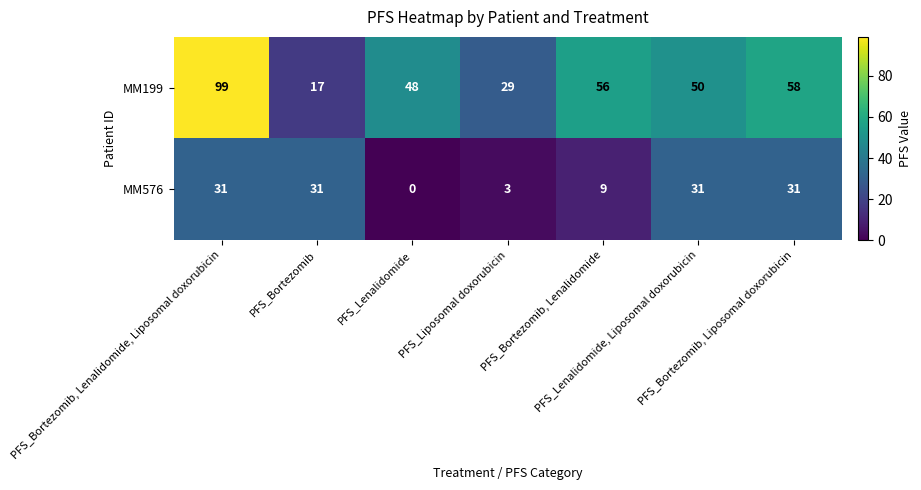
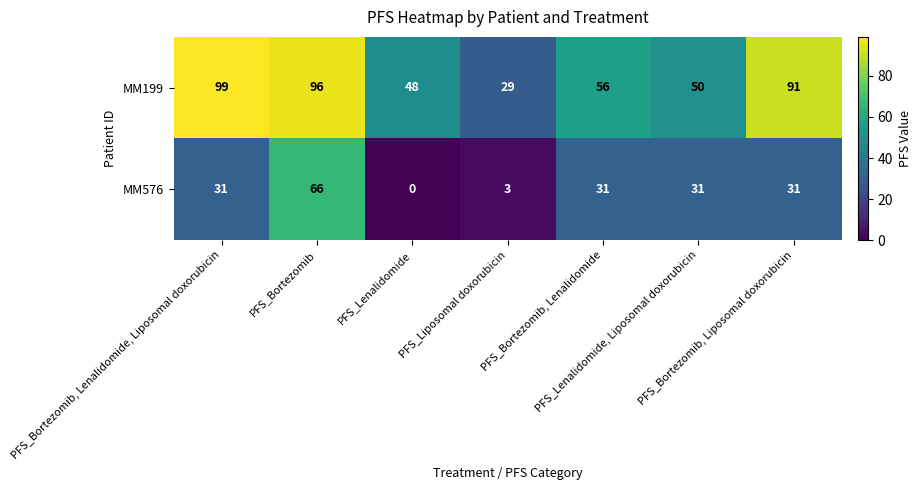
  {
    "MM199": {
      "PFS_Bortezomib, Lenalidomide, Liposomal doxorubicin": 99,
-     "PFS_Bortezomib": 17,
+     "PFS_Bortezomib": 96,
      "PFS_Lenalidomide": 48,
      "PFS_Liposomal doxorubicin": 29,
      "PFS_Bortezomib, Lenalidomide": 56,
      "PFS_Lenalidomide, Liposomal doxorubicin": 50,
-     "PFS_Bortezomib, Liposomal doxorubicin": 58
+     "PFS_Bortezomib, Liposomal doxorubicin": 91
    },
    "MM576": {
      "PFS_Bortezomib, Lenalidomide, Liposomal doxorubicin": 31,
-     "PFS_Bortezomib": 31,
+     "PFS_Bortezomib": 66,
      "PFS_Lenalidomide": 0,
      "PFS_Liposomal doxorubicin": 3,
-     "PFS_Bortezomib, Lenalidomide": 9,
+     "PFS_Bortezomib, Lenalidomide": 31,
      "PFS_Lenalidomide, Liposomal doxorubicin": 31,
      "PFS_Bortezomib, Liposomal doxorubicin": 31
    }
  }
